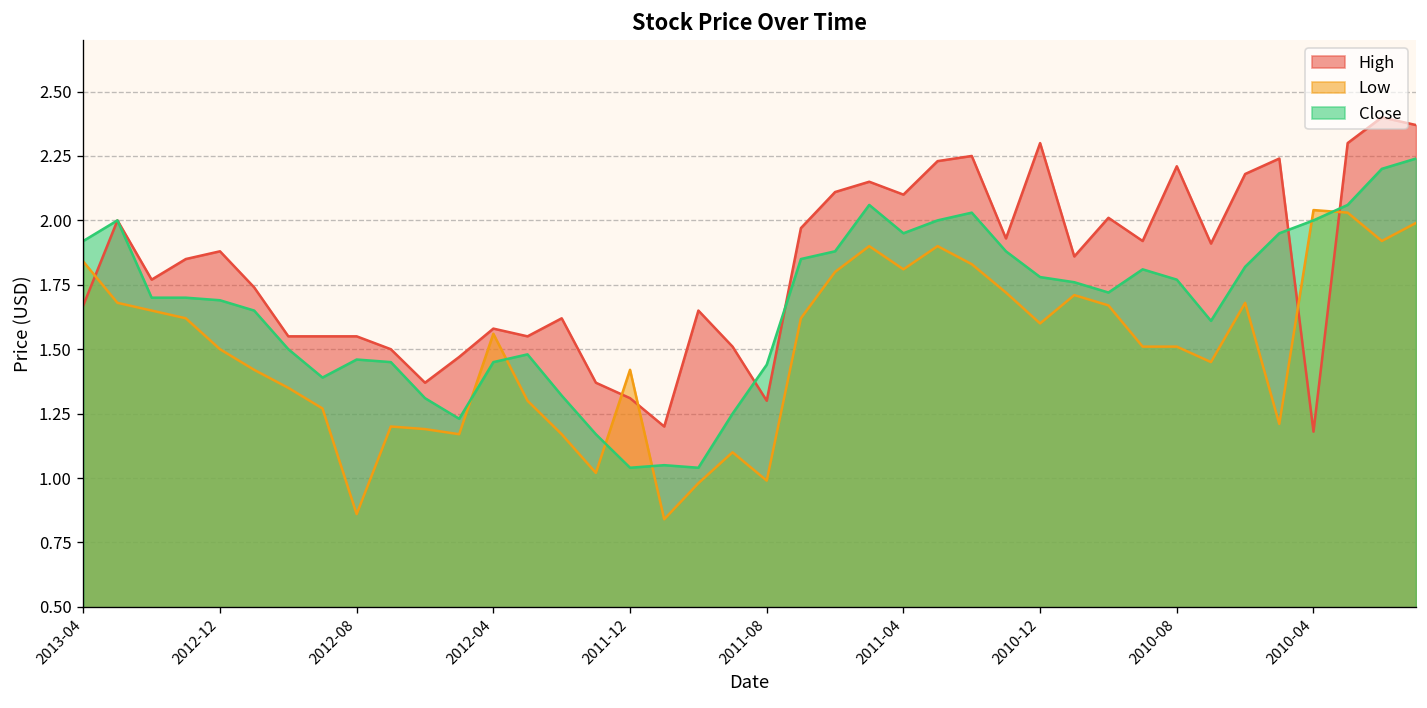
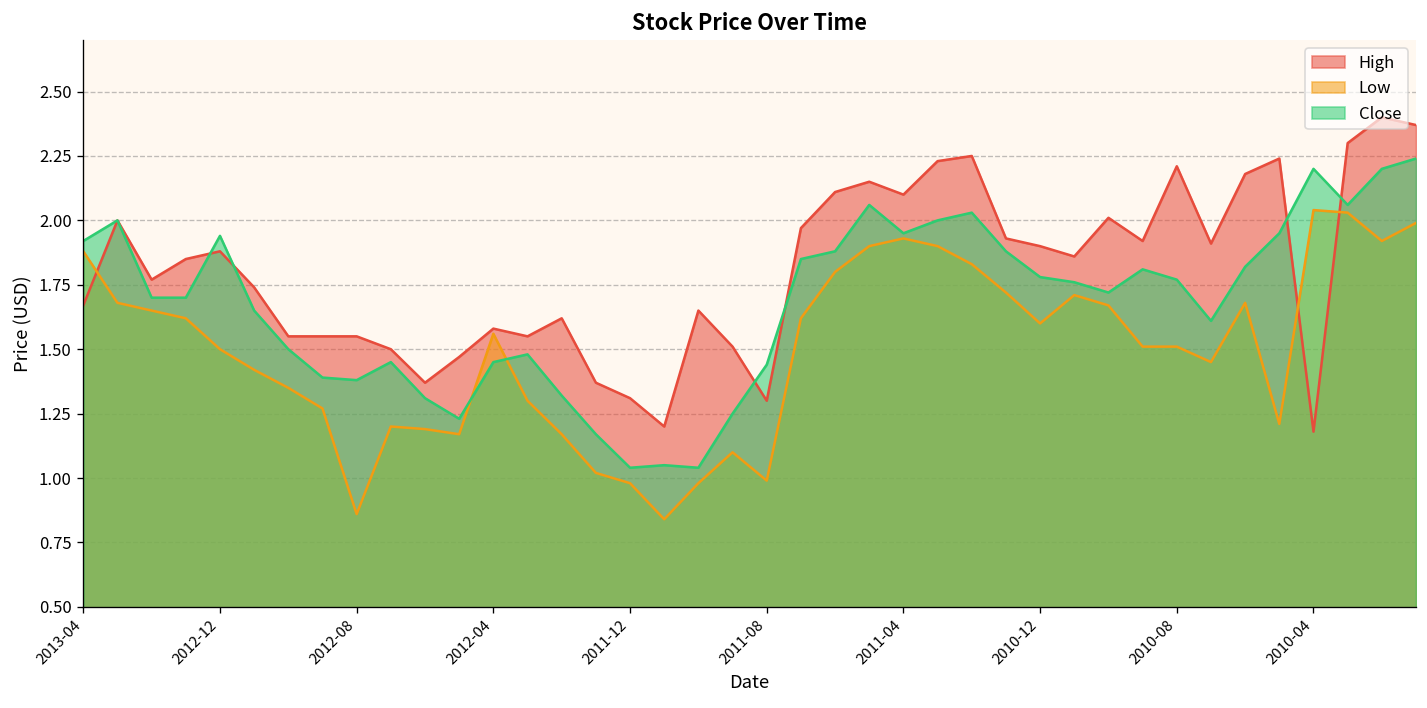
  {
    "High": {
      "2013-04": 1.67,
      "2012-12": 1.88,
      "2012-08": 1.55,
      "2012-04": 1.58,
      "2011-12": 1.3,
      "2011-08": 1.3,
      "2011-04": 2.1,
-     "2010-12": 2.3,
+     "2010-12": 1.9,
      "2010-08": 2.2,
      "2010-04": 1.18
    },
    "Low": {
-     "2013-04": 1.84,
+     "2013-04": 1.88,
      "2012-12": 1.50,
      "2012-08": 0.86,
      "2012-04": 1.56,
-     "2011-12": 1.42,
+     "2011-12": 0.98,
      "2011-08": 0.99,
-     "2011-04": 1.81,
+     "2011-04": 1.93,
      "2010-12": 1.60,
      "2010-08": 1.51,
      "2010-04": 2.04
    },
    "Close": {
      "2013-04": 1.92,
-     "2012-12": 1.69,
-     "2012-08": 1.46,
+     "2012-12": 1.94,
+     "2012-08": 1.38,
      "2012-04": 1.45,
      "2011-12": 1.04,
      "2011-08": 1.44,
      "2011-04": 1.95,
      "2010-12": 1.78,
      "2010-08": 1.77,
-     "2010-04": 2.0
+     "2010-04": 2.2
    }
  }
